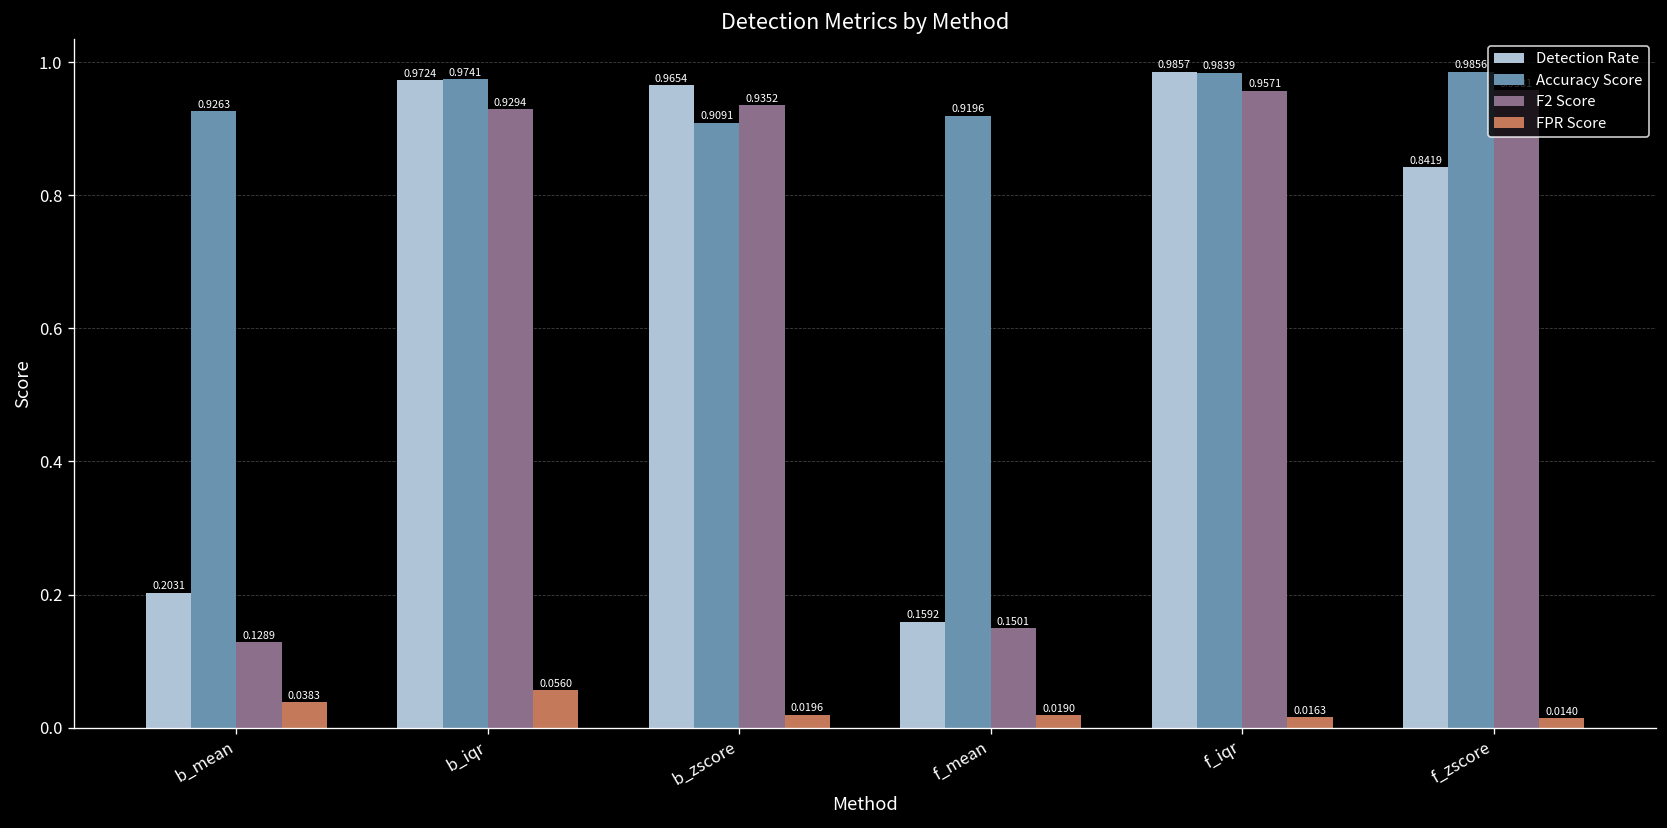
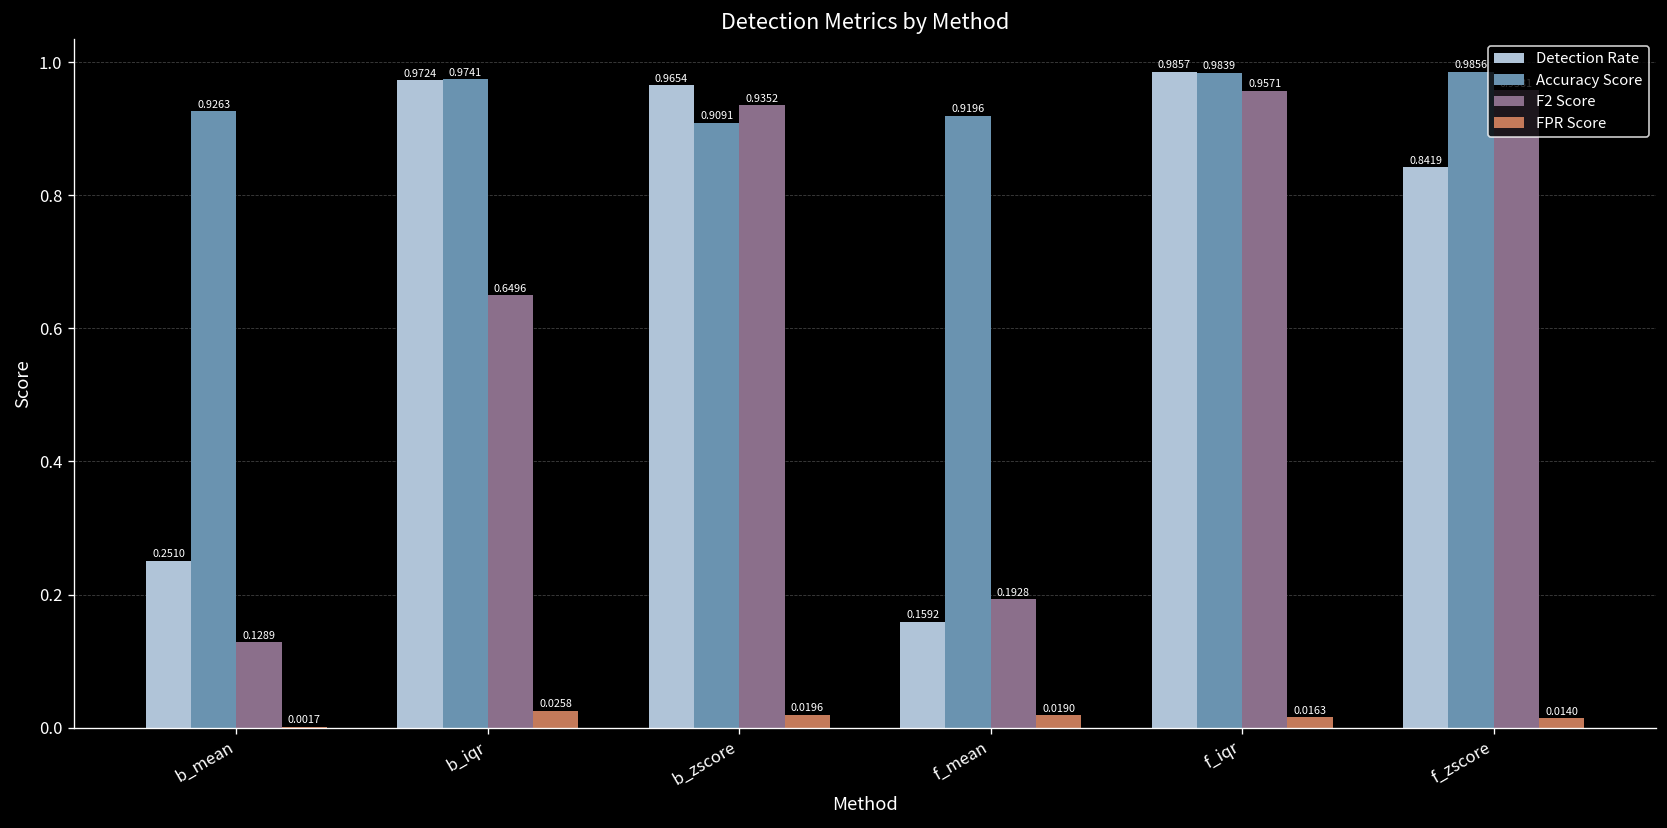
  {
    "Detection Rate": {
-     "b_mean": 0.2031,
+     "b_mean": 0.2510,
      "b_iqr": 0.9724,
      "b_zscore": 0.9654,
      "f_mean": 0.1592,
      "f_iqr": 0.9857,
      "f_zscore": 0.8419
    },
    "Accuracy Score": {
      "b_mean": 0.9263,
      "b_iqr": 0.9741,
      "b_zscore": 0.9091,
      "f_mean": 0.9196,
      "f_iqr": 0.9839,
      "f_zscore": 0.9856
    },
    "F2 Score": {
      "b_mean": 0.1289,
-     "b_iqr": 0.9294,
+     "b_iqr": 0.6496,
      "b_zscore": 0.9352,
-     "f_mean": 0.1501,
+     "f_mean": 0.1928,
      "f_iqr": 0.9571
    },
    "FPR Score": {
-     "b_mean": 0.0383,
-     "b_iqr": 0.0560,
+     "b_mean": 0.0017,
+     "b_iqr": 0.0258,
      "b_zscore": 0.0196,
      "f_mean": 0.0190,
      "f_iqr": 0.0163,
      "f_zscore": 0.0140
    }
  }
